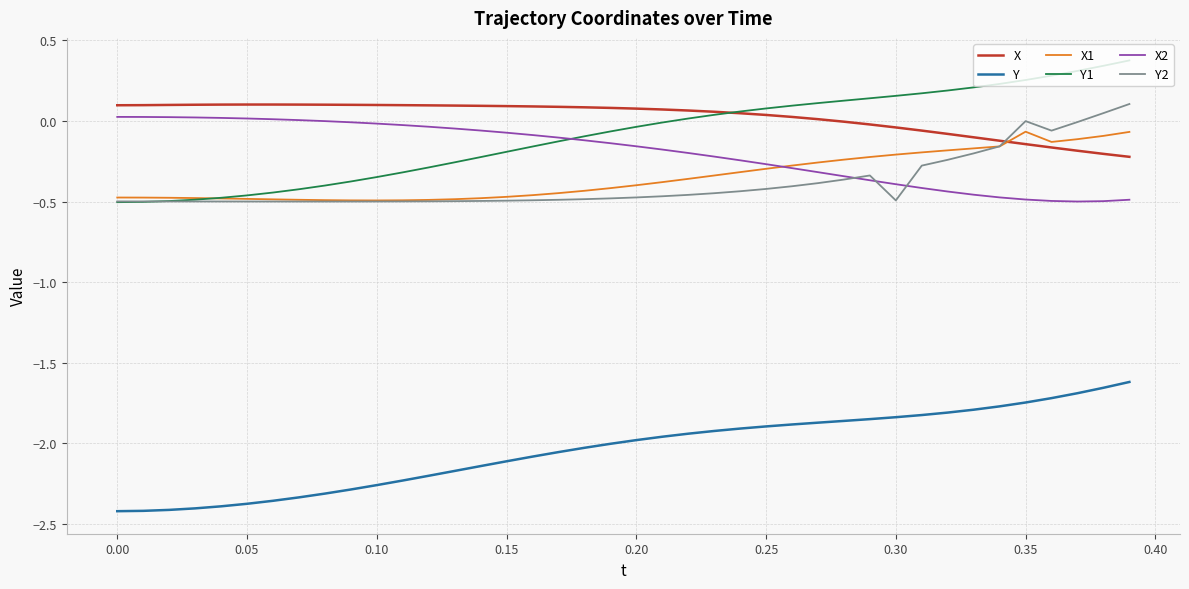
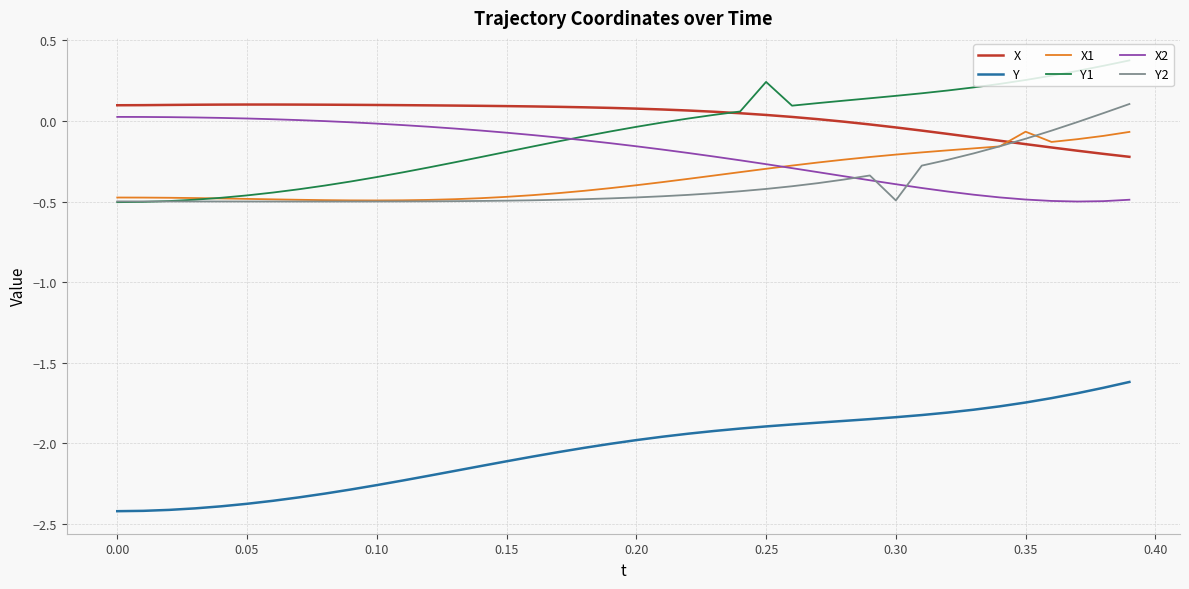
  {
    "X": {
      "0.00": 0.10,
      "0.05": 0.10,
      "0.10": 0.10,
      "0.15": 0.09,
      "0.20": 0.08,
      "0.25": 0.04,
      "0.30": -0.04,
      "0.35": -0.14
    },
    "Y": {
      "0.00": -2.42,
      "0.05": -2.37,
      "0.10": -2.26,
      "0.15": -2.11,
      "0.20": -1.98,
      "0.25": -1.89,
      "0.30": -1.84,
      "0.35": -1.75
    },
    "X1": {
      "0.00": -0.48,
      "0.05": -0.48,
      "0.15": -0.47,
      "0.20": -0.40,
      "0.25": -0.30,
      "0.30": -0.21,
      "0.35": -0.07
    },
    "Y1": {
      "0.05": -0.46,
      "0.10": -0.35,
      "0.15": -0.19,
      "0.20": -0.04,
-     "0.25": 0.08,
+     "0.25": 0.24,
      "0.30": 0.16
    },
    "X2": {
      "0.00": 0.02,
      "0.05": 0.01,
      "0.10": -0.02,
      "0.15": -0.07,
      "0.20": -0.16,
      "0.25": -0.27,
      "0.30": -0.39,
      "0.35": -0.49
    },
    "Y2": {
      "0.05": -0.50,
      "0.15": -0.49,
      "0.20": -0.47,
      "0.25": -0.42,
      "0.30": -0.49,
-     "0.35": 0.00
+     "0.35": -0.11
    }
  }
